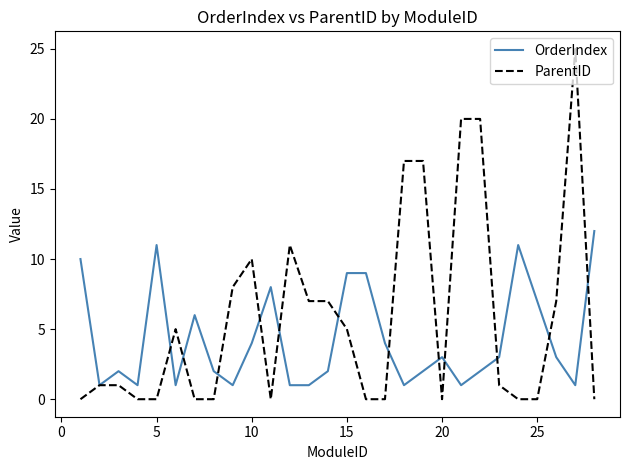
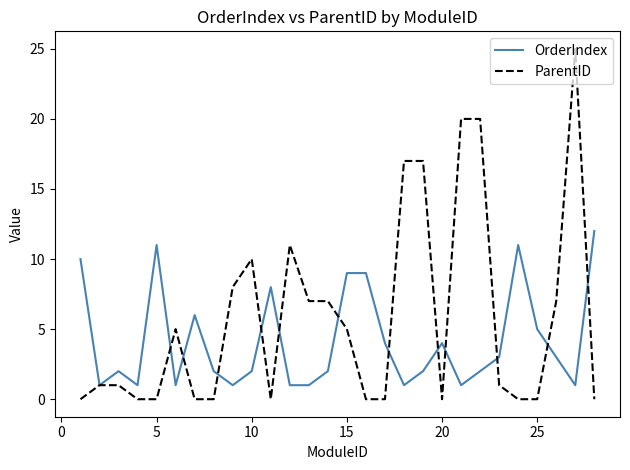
  {
    "OrderIndex": {
      "5": 11,
-     "10": 4,
+     "10": 2,
      "15": 9,
-     "20": 3,
-     "25": 7
+     "20": 4,
+     "25": 5
    },
    "ParentID": {
      "5": 0,
      "10": 10,
      "15": 5,
      "20": 0,
      "25": 0
    }
  }
